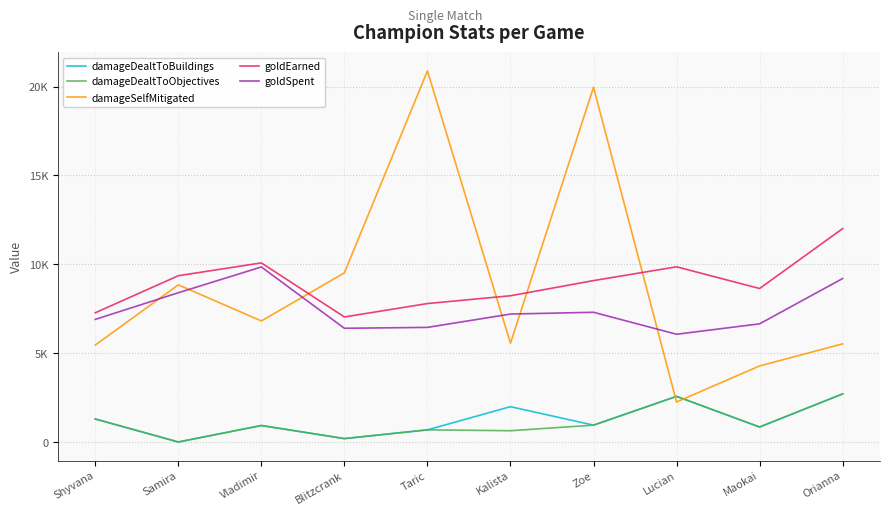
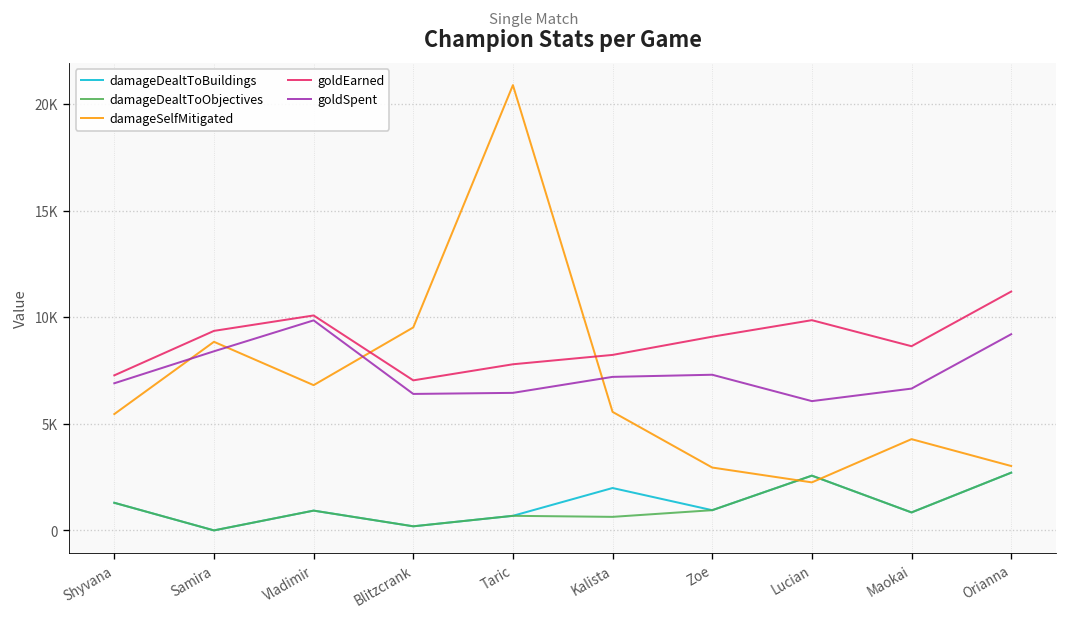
  {
    "damageDealtToBuildings": {
      "Kalista": 2000
    },
    "damageDealtToObjectives": {
      "Kalista": 600
    },
    "damageSelfMitigated": {
      "Shyvana": 5500,
      "Samira": 8800,
      "Vladimir": 6800,
      "Blitzcrank": 9500,
      "Taric": 20900,
      "Kalista": 5600,
-     "Zoe": 20000,
+     "Zoe": 2900,
      "Lucian": 2300,
      "Maokai": 4300,
-     "Orianna": 5500
+     "Orianna": 3000
    },
    "goldEarned": {
      "Shyvana": 7300,
      "Samira": 9400,
      "Vladimir": 10100,
      "Blitzcrank": 7000,
      "Taric": 7800,
      "Kalista": 8200,
      "Zoe": 9100,
      "Lucian": 9900,
      "Maokai": 8600,
-     "Orianna": 12000
+     "Orianna": 11200
    },
    "goldSpent": {
      "Shyvana": 6900,
      "Samira": 8400,
      "Vladimir": 9900,
      "Blitzcrank": 6400,
      "Taric": 6500,
      "Kalista": 7200,
      "Zoe": 7300,
      "Lucian": 6100,
      "Maokai": 6700,
      "Orianna": 9200
    }
  }
